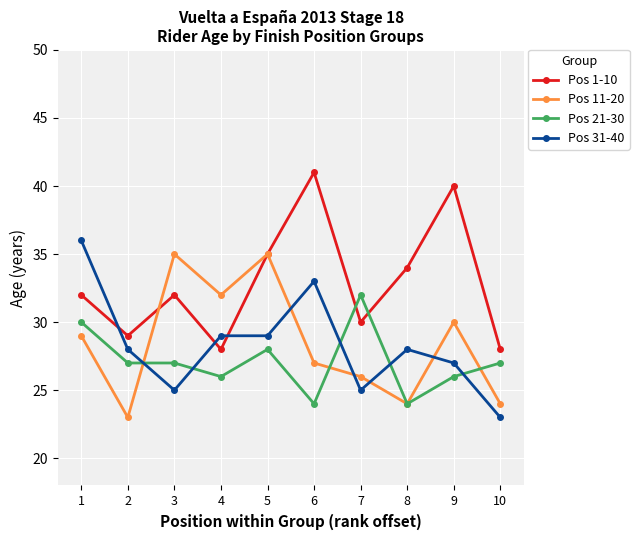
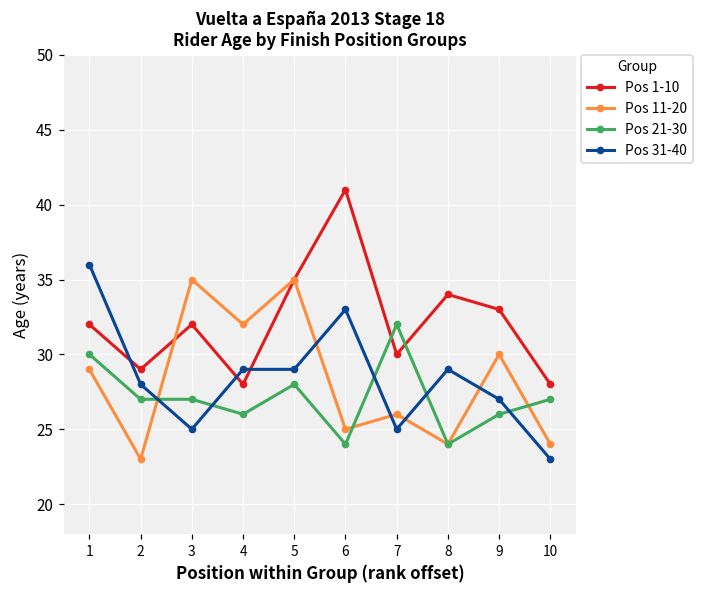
  {
    "Pos 1-10": {
      "1": 32,
      "2": 29,
      "3": 32,
      "4": 28,
      "6": 41,
      "7": 30,
      "8": 34,
-     "9": 40,
+     "9": 33,
      "10": 28
    },
    "Pos 11-20": {
      "1": 29,
      "2": 23,
      "3": 35,
      "4": 32,
-     "6": 27,
+     "6": 25,
      "7": 26,
      "9": 30,
      "10": 24
    },
    "Pos 21-30": {
      "1": 30,
      "2": 27,
      "3": 27,
      "4": 26,
      "5": 28,
      "6": 24,
      "7": 32,
      "9": 26,
      "10": 27
    },
    "Pos 31-40": {
      "1": 36,
      "2": 28,
      "3": 25,
      "4": 29,
      "5": 29,
      "6": 33,
      "7": 25,
-     "8": 28,
+     "8": 29,
      "9": 27,
      "10": 23
    }
  }
